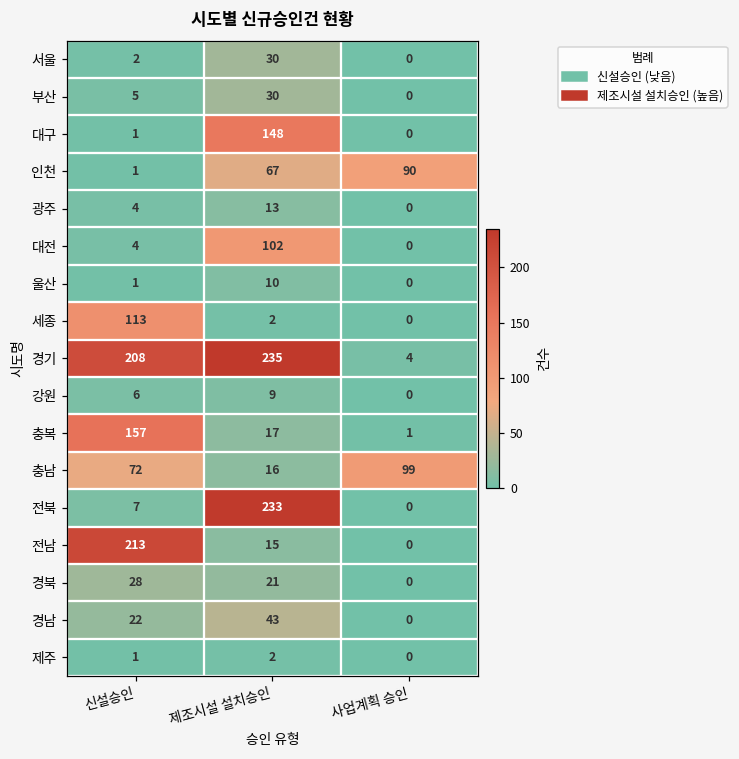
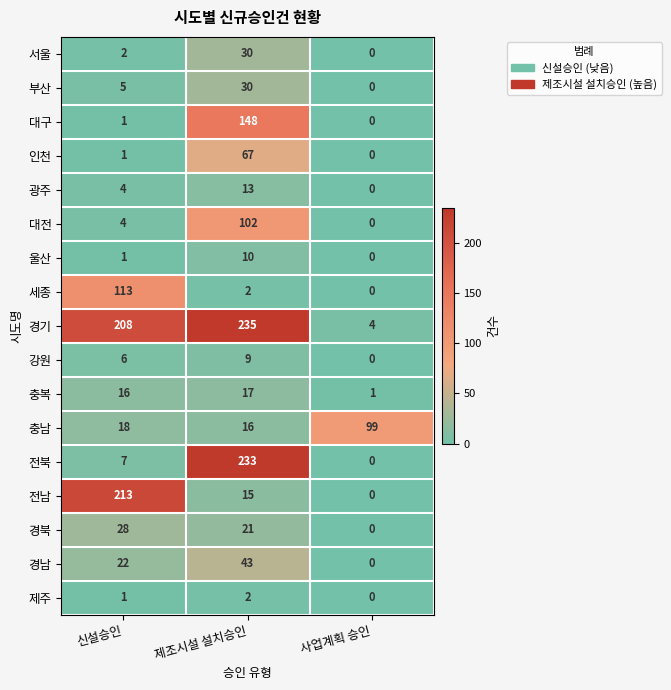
  {
    "서울": {
      "신설승인": 2,
      "제조시설 설치승인": 30,
      "사업계획 승인": 0
    },
    "부산": {
      "신설승인": 5,
      "제조시설 설치승인": 30,
      "사업계획 승인": 0
    },
    "대구": {
      "신설승인": 1,
      "제조시설 설치승인": 148,
      "사업계획 승인": 0
    },
    "인천": {
      "신설승인": 1,
      "제조시설 설치승인": 67,
-     "사업계획 승인": 90
+     "사업계획 승인": 0
    },
    "광주": {
      "신설승인": 4,
      "제조시설 설치승인": 13,
      "사업계획 승인": 0
    },
    "대전": {
      "신설승인": 4,
      "제조시설 설치승인": 102,
      "사업계획 승인": 0
    },
    "울산": {
      "신설승인": 1,
      "제조시설 설치승인": 10,
      "사업계획 승인": 0
    },
    "세종": {
      "신설승인": 113,
      "제조시설 설치승인": 2,
      "사업계획 승인": 0
    },
    "경기": {
      "신설승인": 208,
      "제조시설 설치승인": 235,
      "사업계획 승인": 4
    },
    "강원": {
      "신설승인": 6,
      "제조시설 설치승인": 9,
      "사업계획 승인": 0
    },
    "충복": {
-     "신설승인": 157,
+     "신설승인": 16,
      "제조시설 설치승인": 17,
      "사업계획 승인": 1
    },
    "충남": {
-     "신설승인": 72,
+     "신설승인": 18,
      "제조시설 설치승인": 16,
      "사업계획 승인": 99
    },
    "전북": {
      "신설승인": 7,
      "제조시설 설치승인": 233,
      "사업계획 승인": 0
    },
    "전남": {
      "신설승인": 213,
      "제조시설 설치승인": 15,
      "사업계획 승인": 0
    },
    "경북": {
      "신설승인": 28,
      "제조시설 설치승인": 21,
      "사업계획 승인": 0
    },
    "경남": {
      "신설승인": 22,
      "제조시설 설치승인": 43,
      "사업계획 승인": 0
    },
    "제주": {
      "신설승인": 1,
      "제조시설 설치승인": 2,
      "사업계획 승인": 0
    }
  }
